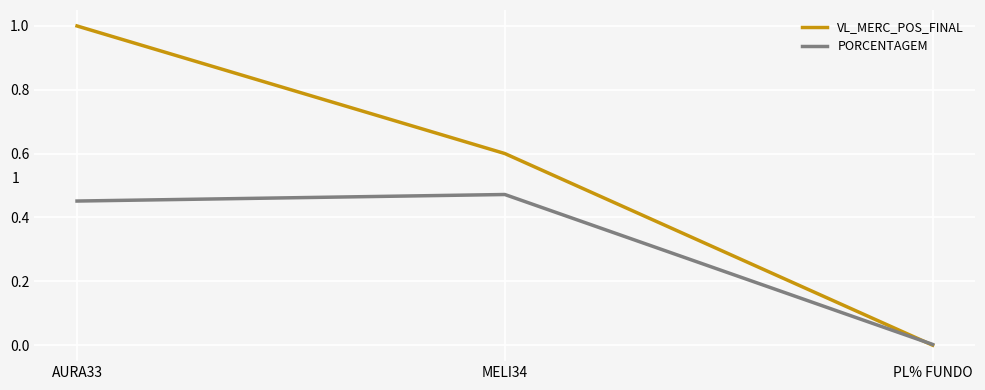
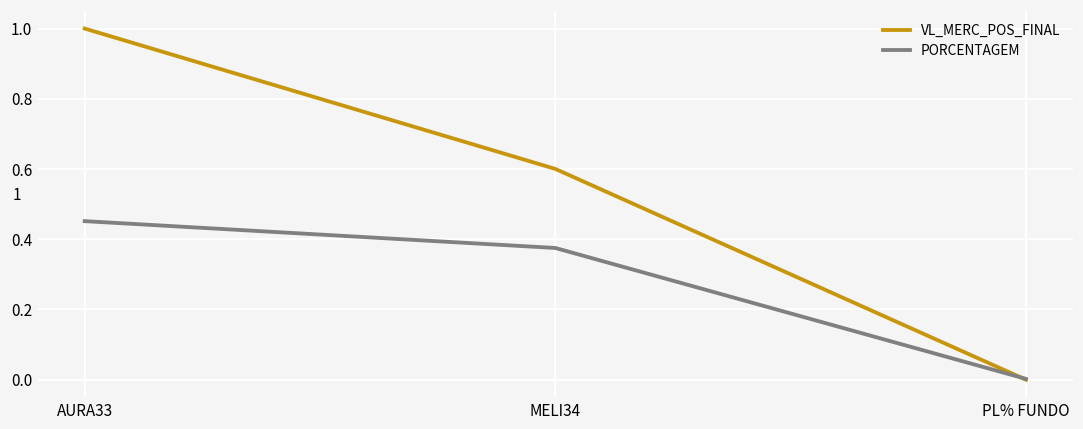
  {
    "VL_MERC_POS_FINAL": {
      "AURA33": 1.00,
      "MELI34": 0.60
    },
    "PORCENTAGEM": {
      "AURA33": 0.45,
-     "MELI34": 0.47
+     "MELI34": 0.38
    }
  }
